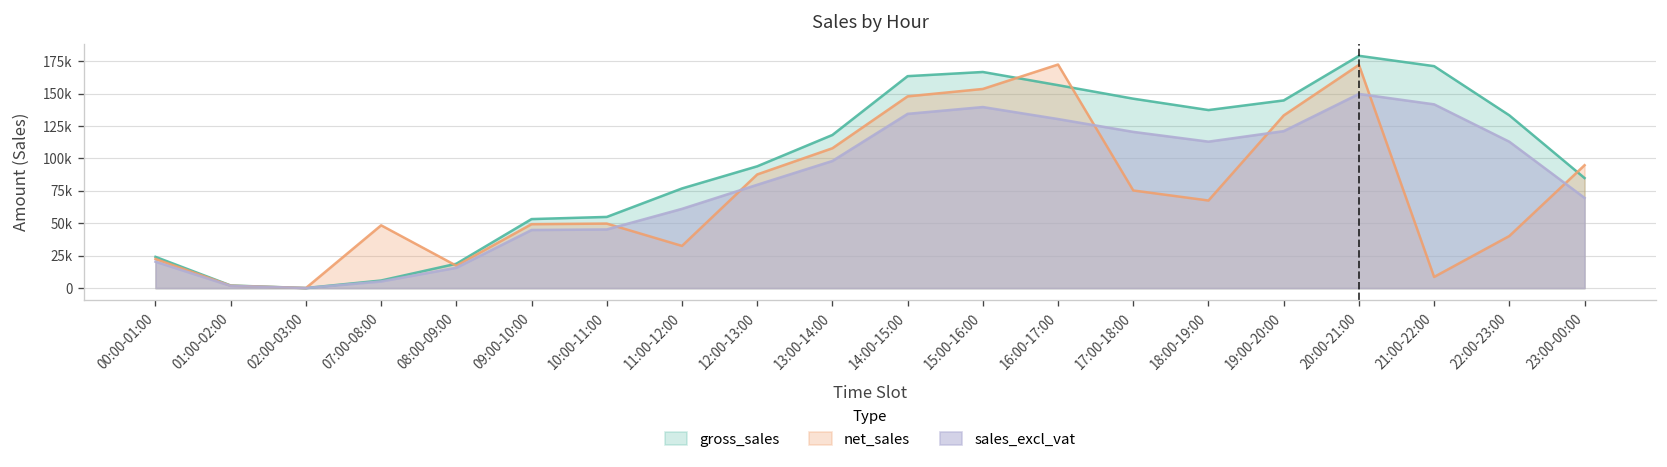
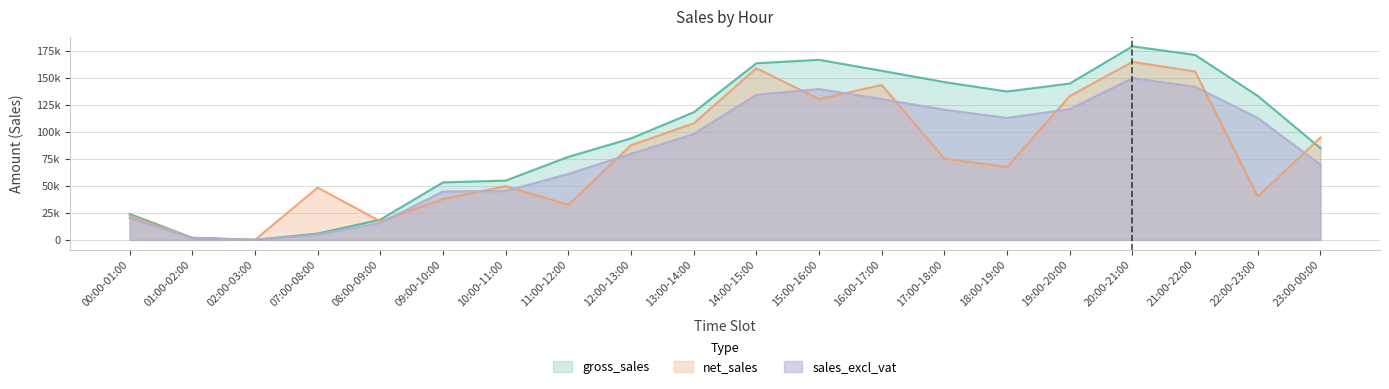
  {
    "net_sales": {
      "07:00-08:00": 48000,
-     "09:00-10:00": 49000,
+     "09:00-10:00": 38000,
      "10:00-11:00": 50000,
      "11:00-12:00": 33000,
      "12:00-13:00": 88000,
      "13:00-14:00": 108000,
-     "14:00-15:00": 148000,
-     "15:00-16:00": 154000,
-     "16:00-17:00": 172000,
+     "14:00-15:00": 159000,
+     "15:00-16:00": 130000,
+     "16:00-17:00": 143000,
      "17:00-18:00": 75000,
      "18:00-19:00": 68000,
      "19:00-20:00": 133000,
-     "20:00-21:00": 172000,
-     "21:00-22:00": 9000,
+     "20:00-21:00": 165000,
+     "21:00-22:00": 156000,
      "22:00-23:00": 40000,
      "23:00-00:00": 95000
    }
  }
